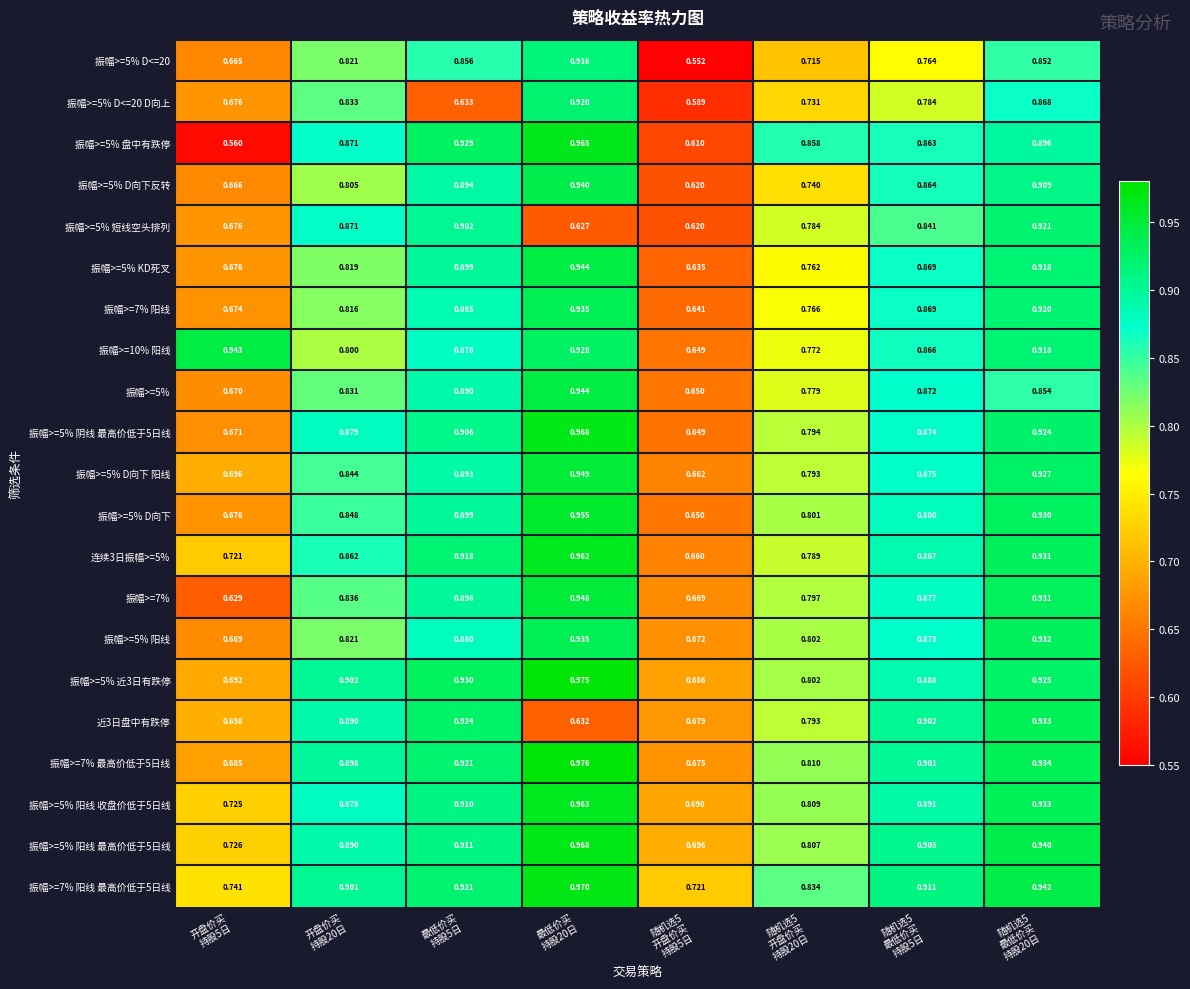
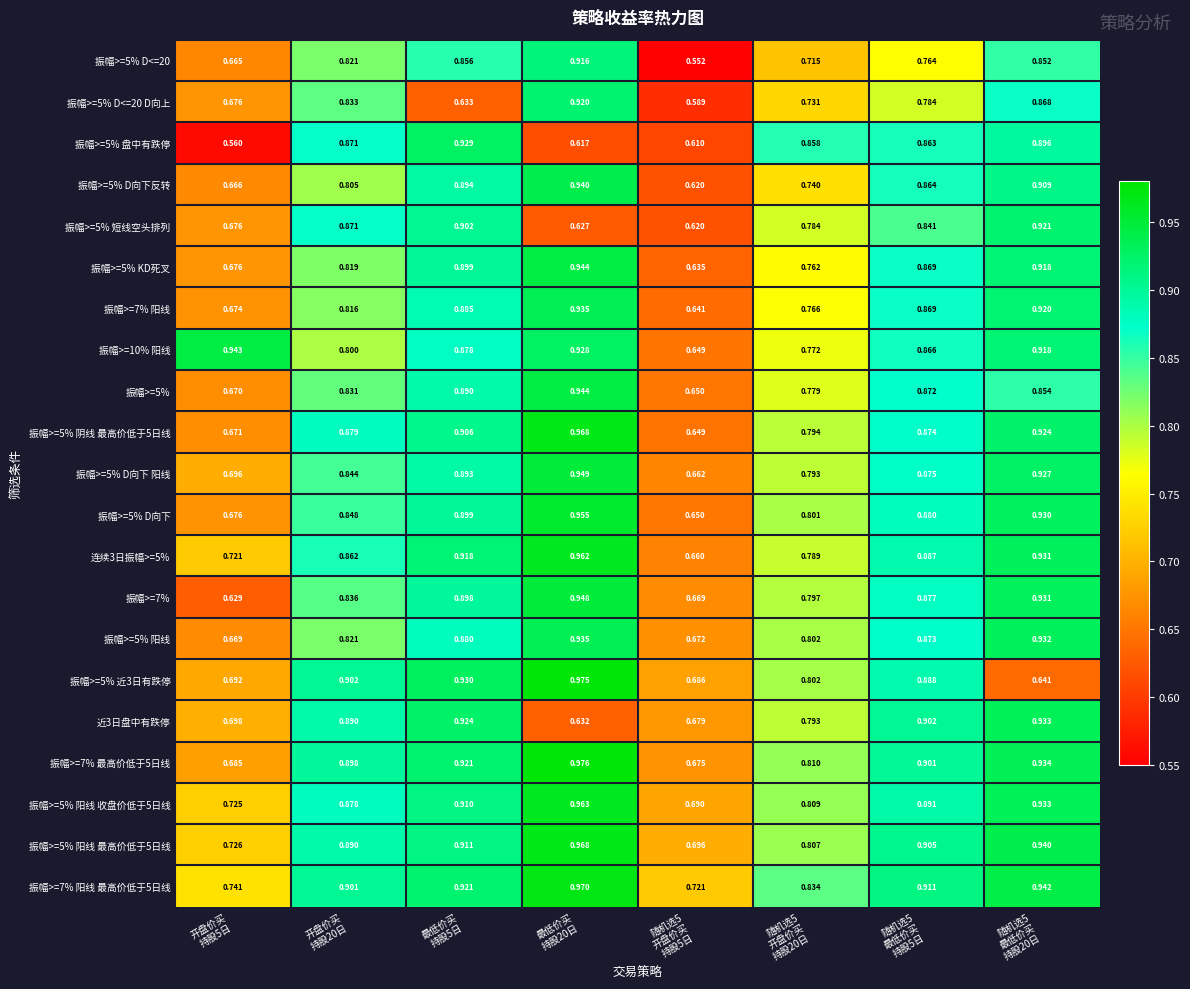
  {
    "振幅>=5% D<=20": {
      "开盘价买 持股5日": 0.665,
      "开盘价买 持股20日": 0.821,
      "最低价买 持股5日": 0.856,
      "最低价买 持股20日": 0.916,
      "随机选5 开盘价买 持股5日": 0.552,
      "随机选5 开盘价买 持股20日": 0.715,
      "随机选5 最低价买 持股5日": 0.764,
      "随机选5 最低价买 持股20日": 0.852
    },
    "振幅>=5% D<=20 D向上": {
      "开盘价买 持股5日": 0.676,
      "开盘价买 持股20日": 0.833,
      "最低价买 持股5日": 0.633,
      "最低价买 持股20日": 0.920,
      "随机选5 开盘价买 持股5日": 0.589,
      "随机选5 开盘价买 持股20日": 0.731,
      "随机选5 最低价买 持股5日": 0.784,
      "随机选5 最低价买 持股20日": 0.868
    },
    "振幅>=5% 盘中有跌停": {
      "开盘价买 持股5日": 0.560,
      "开盘价买 持股20日": 0.871,
      "最低价买 持股5日": 0.929,
-     "最低价买 持股20日": 0.965,
+     "最低价买 持股20日": 0.617,
      "随机选5 开盘价买 持股5日": 0.610,
      "随机选5 开盘价买 持股20日": 0.858,
      "随机选5 最低价买 持股5日": 0.863,
      "随机选5 最低价买 持股20日": 0.896
    },
    "振幅>=5% D向下反转": {
      "开盘价买 持股5日": 0.666,
      "开盘价买 持股20日": 0.805,
      "最低价买 持股5日": 0.894,
      "最低价买 持股20日": 0.940,
      "随机选5 开盘价买 持股5日": 0.620,
      "随机选5 开盘价买 持股20日": 0.740,
      "随机选5 最低价买 持股5日": 0.864,
      "随机选5 最低价买 持股20日": 0.909
    },
    "振幅>=5% 短线空头排列": {
      "开盘价买 持股5日": 0.676,
      "开盘价买 持股20日": 0.871,
      "最低价买 持股5日": 0.902,
      "最低价买 持股20日": 0.627,
      "随机选5 开盘价买 持股5日": 0.620,
      "随机选5 开盘价买 持股20日": 0.784,
      "随机选5 最低价买 持股5日": 0.841,
      "随机选5 最低价买 持股20日": 0.921
    },
    "振幅>=5% KD死叉": {
      "开盘价买 持股5日": 0.676,
      "开盘价买 持股20日": 0.819,
      "最低价买 持股5日": 0.899,
      "最低价买 持股20日": 0.944,
      "随机选5 开盘价买 持股5日": 0.635,
      "随机选5 开盘价买 持股20日": 0.762,
      "随机选5 最低价买 持股5日": 0.869,
      "随机选5 最低价买 持股20日": 0.918
    },
    "振幅>=7% 阳线": {
      "开盘价买 持股5日": 0.674,
      "开盘价买 持股20日": 0.816,
      "最低价买 持股5日": 0.885,
      "最低价买 持股20日": 0.935,
      "随机选5 开盘价买 持股5日": 0.641,
      "随机选5 开盘价买 持股20日": 0.766,
      "随机选5 最低价买 持股5日": 0.869,
      "随机选5 最低价买 持股20日": 0.920
    },
    "振幅>=10% 阳线": {
      "开盘价买 持股5日": 0.943,
      "开盘价买 持股20日": 0.800,
      "最低价买 持股5日": 0.878,
      "最低价买 持股20日": 0.928,
      "随机选5 开盘价买 持股5日": 0.649,
      "随机选5 开盘价买 持股20日": 0.772,
      "随机选5 最低价买 持股5日": 0.866,
      "随机选5 最低价买 持股20日": 0.918
    },
    "振幅>=5%": {
      "开盘价买 持股5日": 0.670,
      "开盘价买 持股20日": 0.831,
      "最低价买 持股5日": 0.890,
      "最低价买 持股20日": 0.944,
      "随机选5 开盘价买 持股5日": 0.650,
      "随机选5 开盘价买 持股20日": 0.779,
      "随机选5 最低价买 持股5日": 0.872,
      "随机选5 最低价买 持股20日": 0.854
    },
    "振幅>=5% 阴线 最高价低于5日线": {
      "开盘价买 持股5日": 0.671,
      "开盘价买 持股20日": 0.879,
      "最低价买 持股5日": 0.906,
      "最低价买 持股20日": 0.968,
      "随机选5 开盘价买 持股5日": 0.649,
      "随机选5 开盘价买 持股20日": 0.794,
      "随机选5 最低价买 持股5日": 0.874,
      "随机选5 最低价买 持股20日": 0.924
    },
    "振幅>=5% D向下 阳线": {
      "开盘价买 持股5日": 0.696,
      "开盘价买 持股20日": 0.844,
      "最低价买 持股5日": 0.893,
      "最低价买 持股20日": 0.949,
      "随机选5 开盘价买 持股5日": 0.662,
      "随机选5 开盘价买 持股20日": 0.793,
      "随机选5 最低价买 持股5日": 0.875,
      "随机选5 最低价买 持股20日": 0.927
    },
    "振幅>=5% D向下": {
      "开盘价买 持股5日": 0.676,
      "开盘价买 持股20日": 0.848,
      "最低价买 持股5日": 0.899,
      "最低价买 持股20日": 0.955,
      "随机选5 开盘价买 持股5日": 0.650,
      "随机选5 开盘价买 持股20日": 0.801,
      "随机选5 最低价买 持股5日": 0.880,
      "随机选5 最低价买 持股20日": 0.930
    },
    "连续3日振幅>=5%": {
      "开盘价买 持股5日": 0.721,
      "开盘价买 持股20日": 0.862,
      "最低价买 持股5日": 0.918,
      "最低价买 持股20日": 0.962,
      "随机选5 开盘价买 持股5日": 0.660,
      "随机选5 开盘价买 持股20日": 0.789,
      "随机选5 最低价买 持股5日": 0.887,
      "随机选5 最低价买 持股20日": 0.931
    },
    "振幅>=7%": {
      "开盘价买 持股5日": 0.629,
      "开盘价买 持股20日": 0.836,
      "最低价买 持股5日": 0.898,
      "最低价买 持股20日": 0.948,
      "随机选5 开盘价买 持股5日": 0.669,
      "随机选5 开盘价买 持股20日": 0.797,
      "随机选5 最低价买 持股5日": 0.877,
      "随机选5 最低价买 持股20日": 0.931
    },
    "振幅>=5% 阳线": {
      "开盘价买 持股5日": 0.669,
      "开盘价买 持股20日": 0.821,
      "最低价买 持股5日": 0.880,
      "最低价买 持股20日": 0.935,
      "随机选5 开盘价买 持股5日": 0.672,
      "随机选5 开盘价买 持股20日": 0.802,
      "随机选5 最低价买 持股5日": 0.873,
      "随机选5 最低价买 持股20日": 0.932
    },
    "振幅>=5% 近3日有跌停": {
      "开盘价买 持股5日": 0.692,
      "开盘价买 持股20日": 0.902,
      "最低价买 持股5日": 0.930,
      "最低价买 持股20日": 0.975,
      "随机选5 开盘价买 持股5日": 0.686,
      "随机选5 开盘价买 持股20日": 0.802,
      "随机选5 最低价买 持股5日": 0.888,
-     "随机选5 最低价买 持股20日": 0.925
+     "随机选5 最低价买 持股20日": 0.641
    },
    "近3日盘中有跌停": {
      "开盘价买 持股5日": 0.698,
      "开盘价买 持股20日": 0.890,
      "最低价买 持股5日": 0.924,
      "最低价买 持股20日": 0.632,
      "随机选5 开盘价买 持股5日": 0.679,
      "随机选5 开盘价买 持股20日": 0.793,
      "随机选5 最低价买 持股5日": 0.902,
      "随机选5 最低价买 持股20日": 0.933
    },
    "振幅>=7% 最高价低于5日线": {
      "开盘价买 持股5日": 0.685,
      "开盘价买 持股20日": 0.898,
      "最低价买 持股5日": 0.921,
      "最低价买 持股20日": 0.976,
      "随机选5 开盘价买 持股5日": 0.675,
      "随机选5 开盘价买 持股20日": 0.810,
      "随机选5 最低价买 持股5日": 0.901,
      "随机选5 最低价买 持股20日": 0.934
    },
    "振幅>=5% 阳线 收盘价低于5日线": {
      "开盘价买 持股5日": 0.725,
      "开盘价买 持股20日": 0.878,
      "最低价买 持股5日": 0.910,
      "最低价买 持股20日": 0.963,
      "随机选5 开盘价买 持股5日": 0.690,
      "随机选5 开盘价买 持股20日": 0.809,
      "随机选5 最低价买 持股5日": 0.891,
      "随机选5 最低价买 持股20日": 0.933
    },
    "振幅>=5% 阳线 最高价低于5日线": {
      "开盘价买 持股5日": 0.726,
      "开盘价买 持股20日": 0.890,
      "最低价买 持股5日": 0.911,
      "最低价买 持股20日": 0.968,
      "随机选5 开盘价买 持股5日": 0.696,
      "随机选5 开盘价买 持股20日": 0.807,
      "随机选5 最低价买 持股5日": 0.905,
      "随机选5 最低价买 持股20日": 0.940
    },
    "振幅>=7% 阳线 最高价低于5日线": {
      "开盘价买 持股5日": 0.741,
      "开盘价买 持股20日": 0.901,
      "最低价买 持股5日": 0.921,
      "最低价买 持股20日": 0.970,
      "随机选5 开盘价买 持股5日": 0.721,
      "随机选5 开盘价买 持股20日": 0.834,
      "随机选5 最低价买 持股5日": 0.911,
      "随机选5 最低价买 持股20日": 0.942
    }
  }
